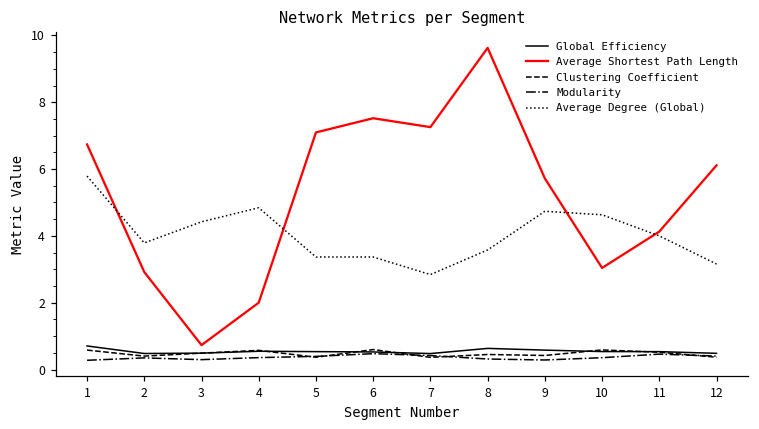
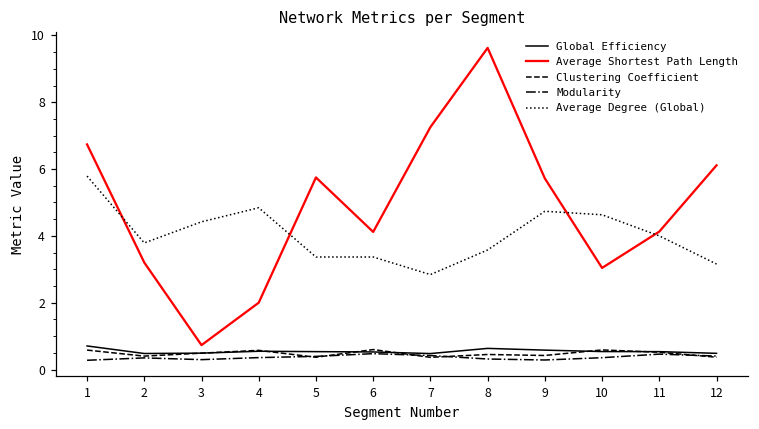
  {
    "Average Shortest Path Length": {
      "1": 6.7,
-     "2": 2.9,
+     "2": 3.2,
      "3": 0.7,
      "4": 2.0,
-     "5": 7.1,
-     "6": 7.5,
+     "5": 5.7,
+     "6": 4.1,
      "7": 7.3,
      "8": 9.6,
      "9": 5.7,
      "10": 3.0,
      "11": 4.1,
      "12": 6.1
    }
  }
